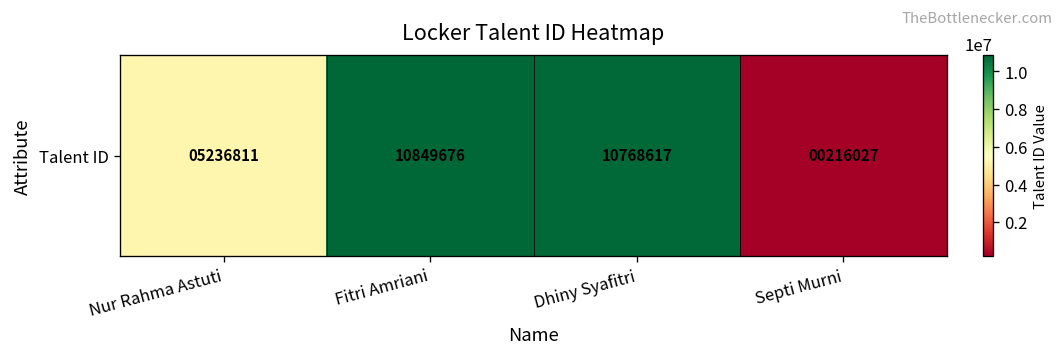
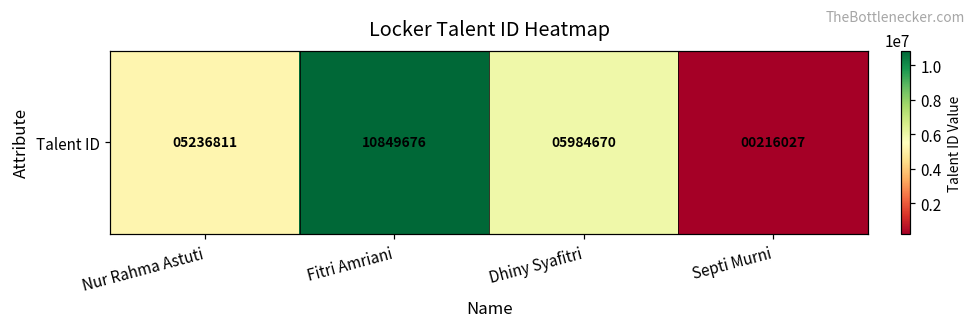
  {
    "Talent ID": {
      "Nur Rahma Astuti": "05236811",
      "Fitri Amriani": "10849676",
-     "Dhiny Syafitri": "10768617",
+     "Dhiny Syafitri": "05984670",
      "Septi Murni": "00216027"
    }
  }
